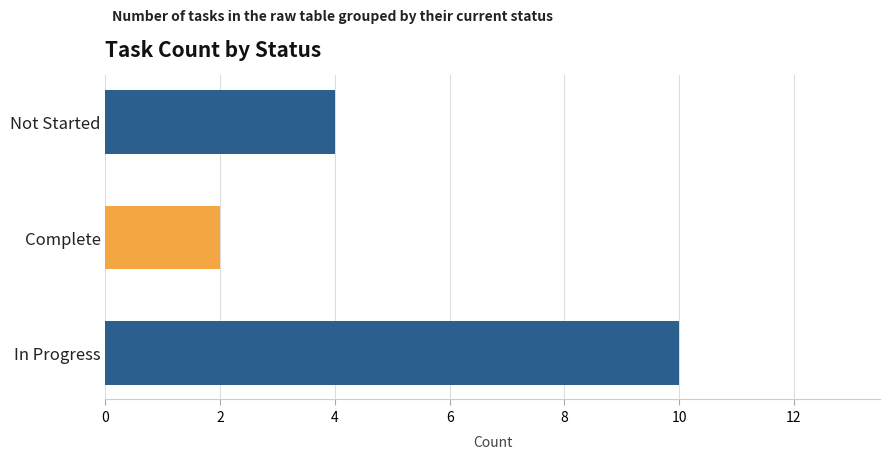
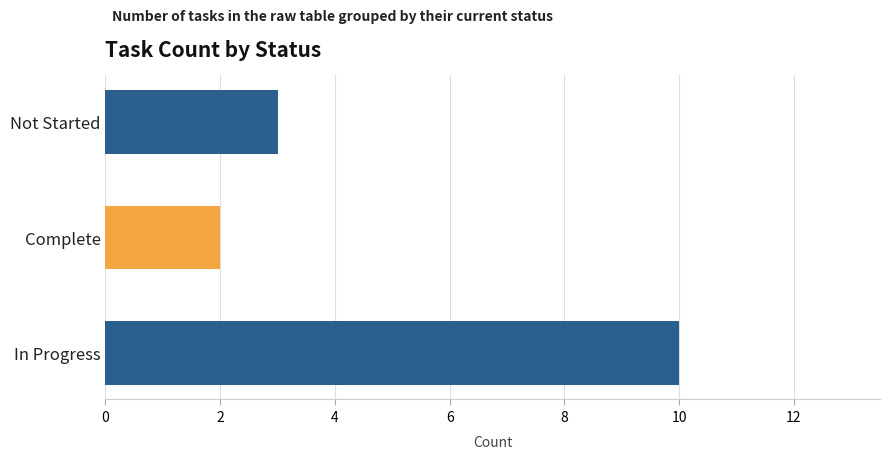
  {
-   "Not Started": 4,
+   "Not Started": 3,
    "Complete": 2,
    "In Progress": 10
  }
